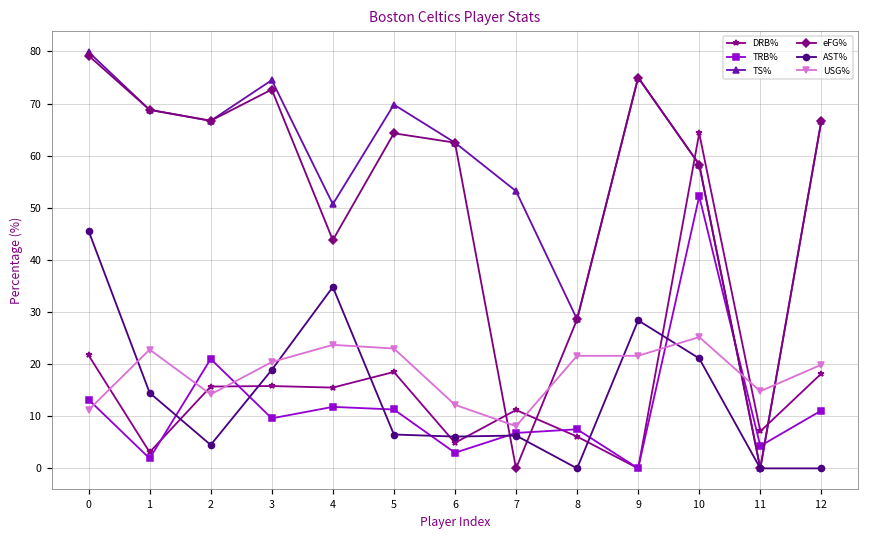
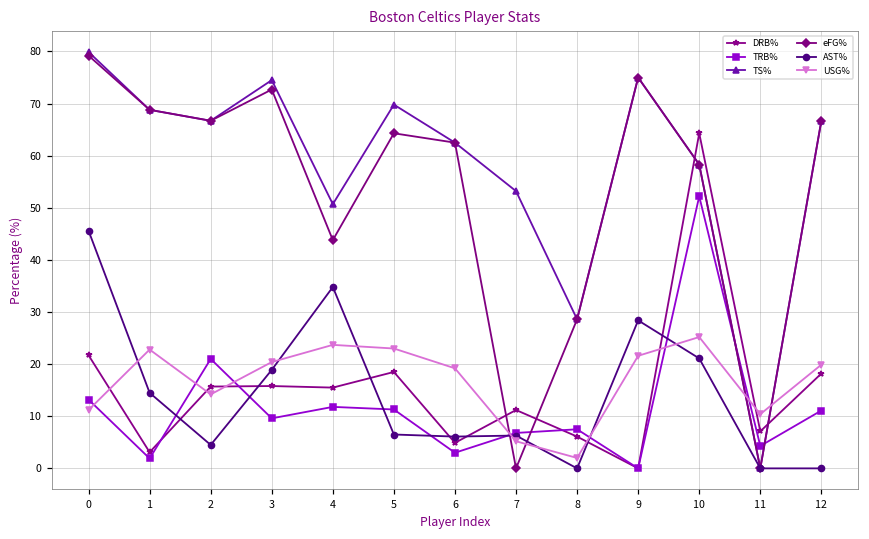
  {
    "USG%": {
      "0": 11,
      "1": 23,
      "2": 14,
      "3": 20,
      "4": 24,
      "5": 23,
-     "6": 12,
-     "7": 8,
-     "8": 22,
+     "6": 19,
+     "7": 5,
+     "8": 2,
      "9": 22,
      "10": 25,
-     "11": 15,
+     "11": 10,
      "12": 20
    }
  }
